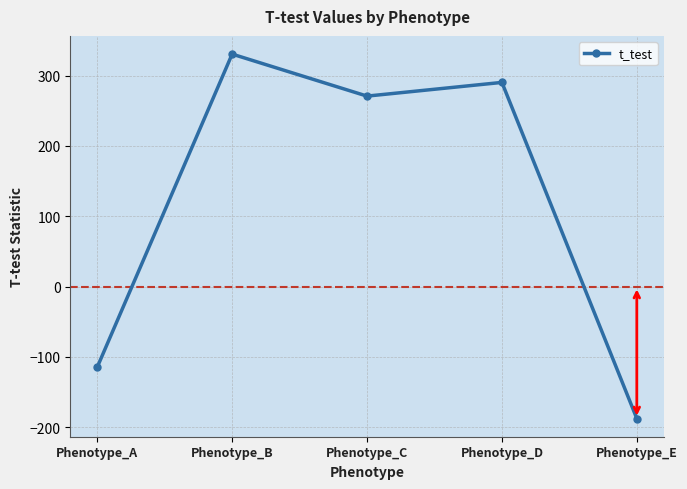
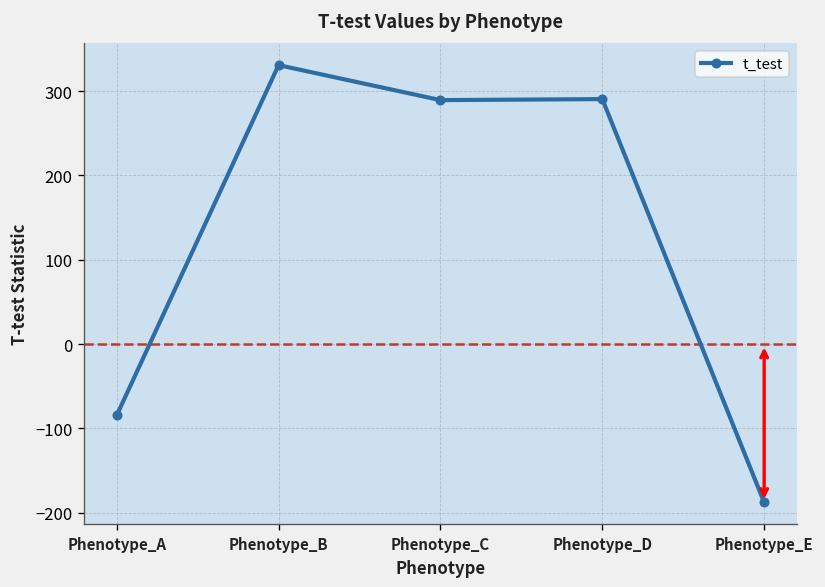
  {
-   "Phenotype_A": -110,
+   "Phenotype_A": -80,
    "Phenotype_B": 330,
-   "Phenotype_C": 270,
+   "Phenotype_C": 290,
    "Phenotype_D": 290,
    "Phenotype_E": -190
  }
